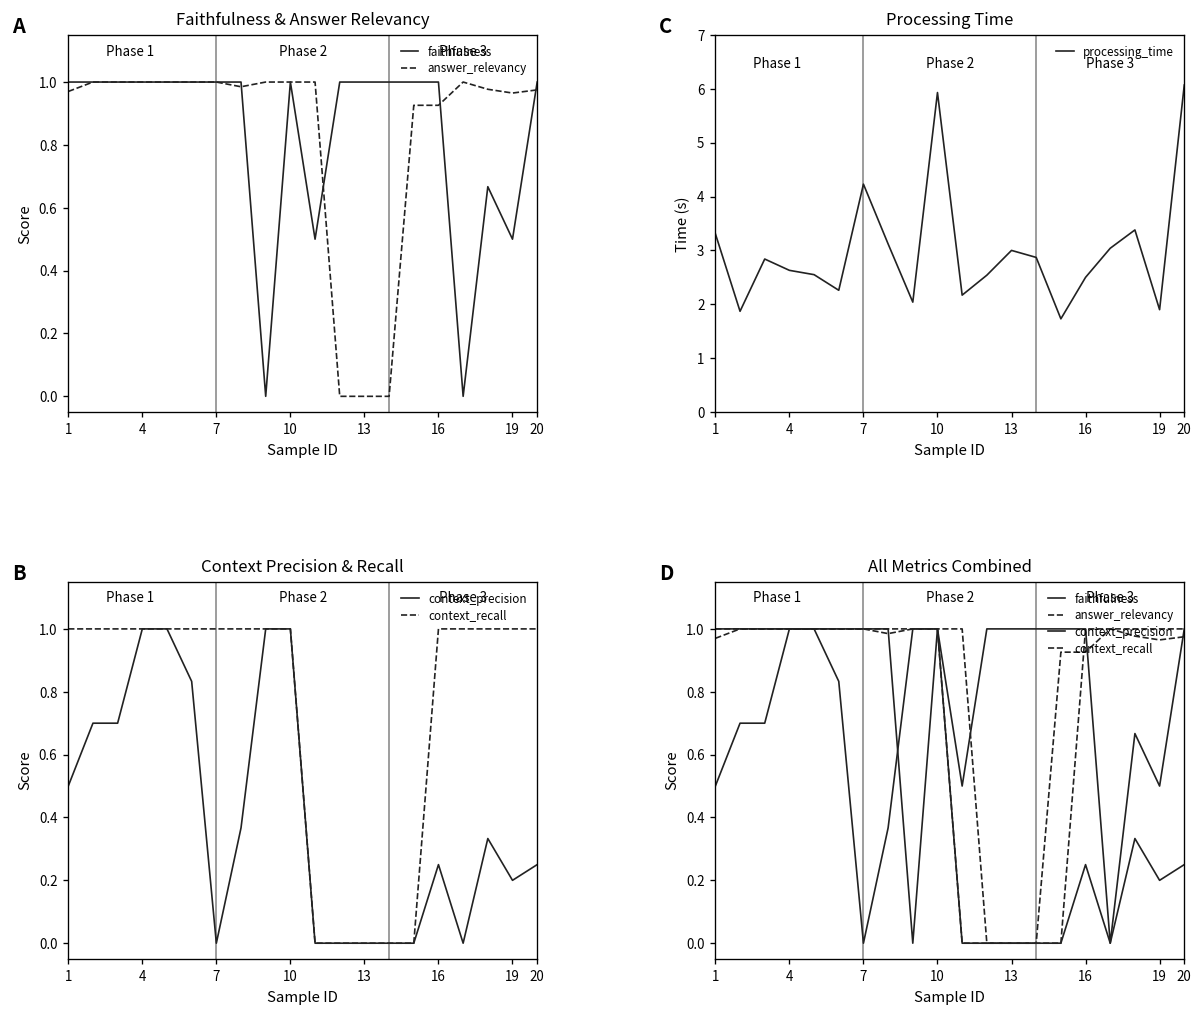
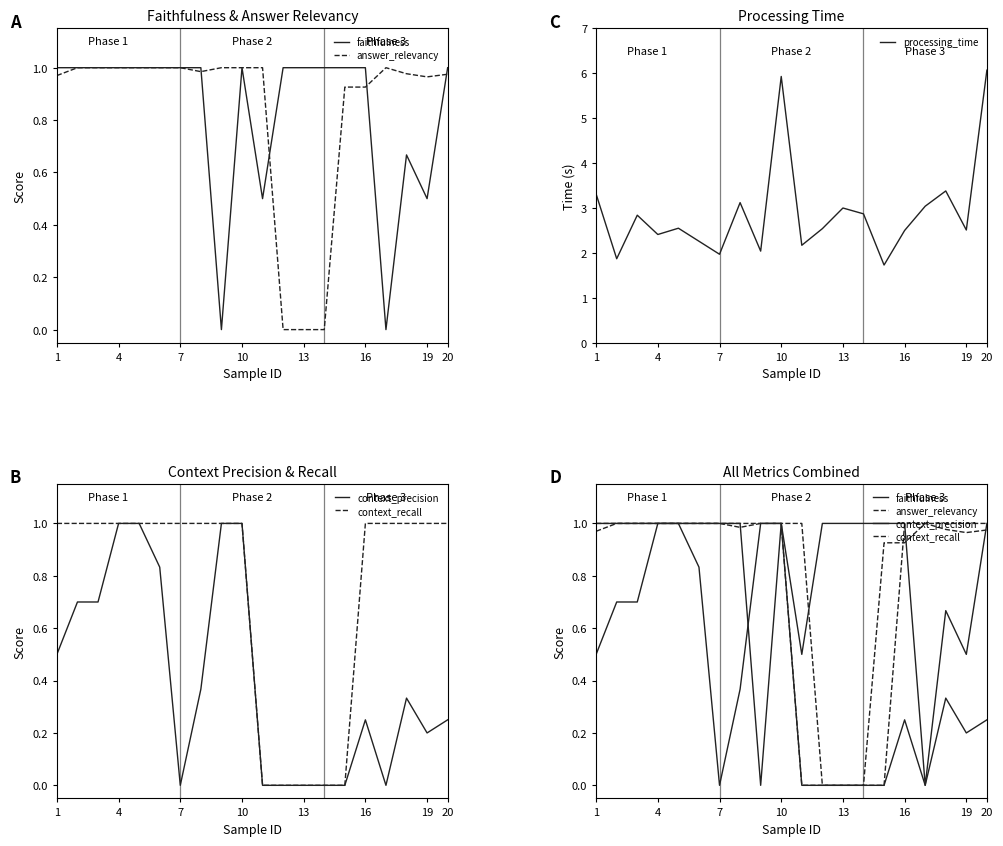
  {
    "Processing Time": {
      "1": 3.3,
-     "4": 2.6,
-     "7": 4.2,
+     "4": 2.4,
+     "7": 2.0,
      "13": 3.0,
      "16": 2.5,
-     "19": 1.9,
+     "19": 2.5,
      "20": 6.1
    }
  }
